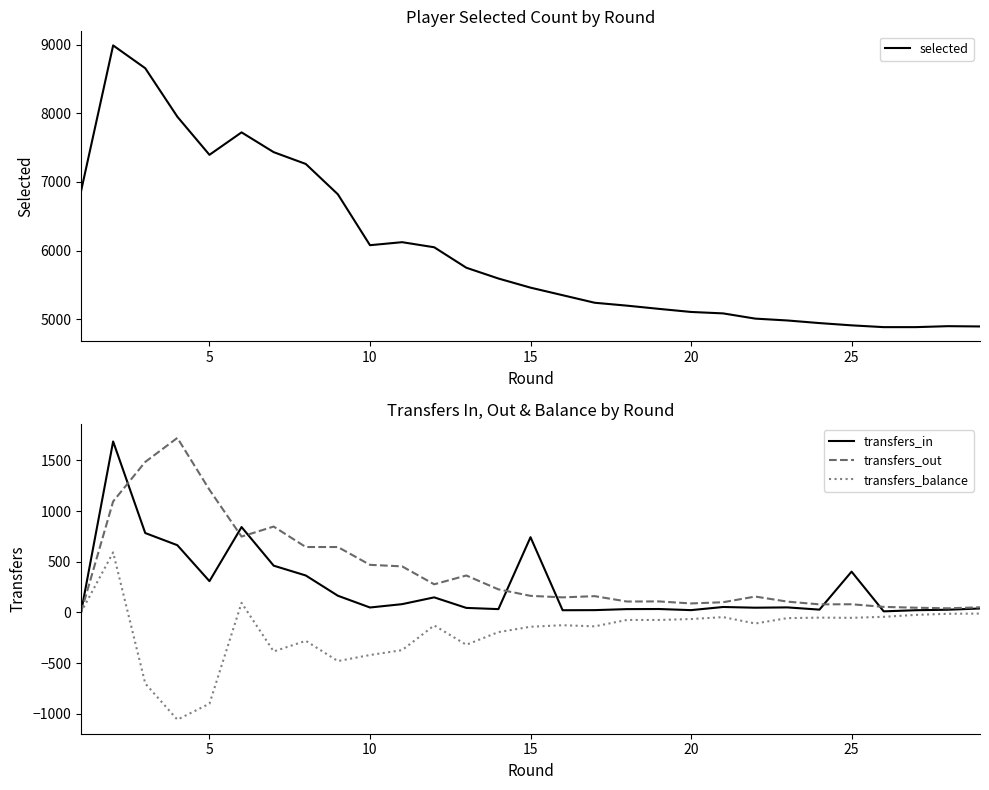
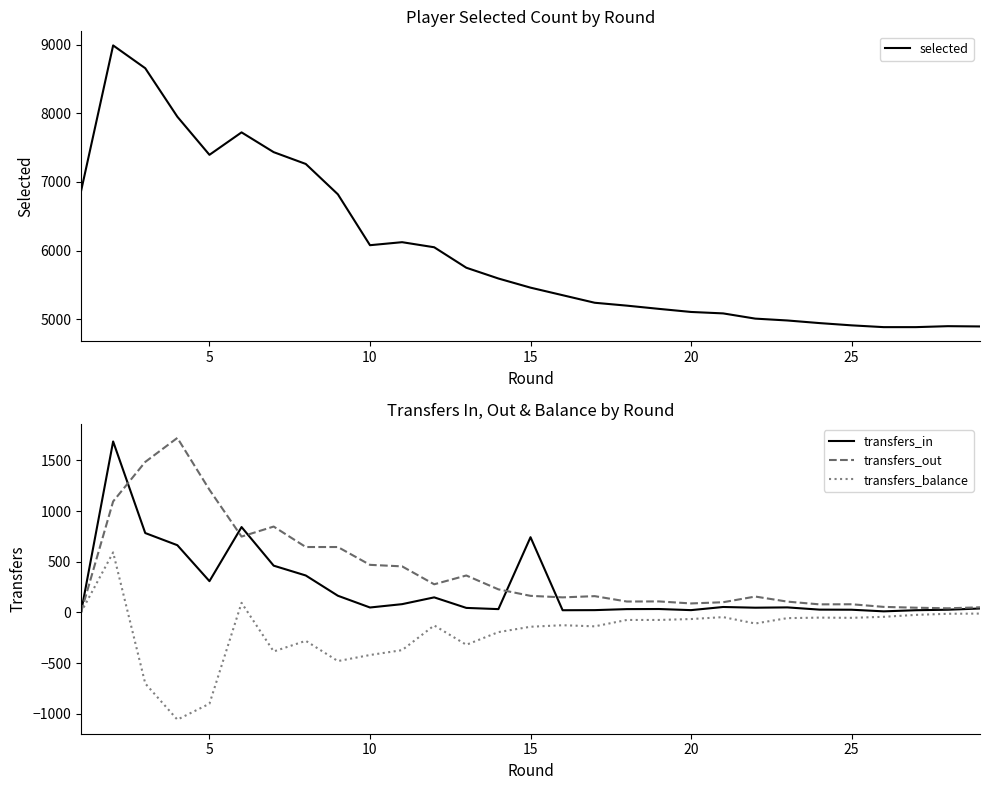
  {
    "Player Selected Count by Round": {
      "5": 7400,
      "10": 6100,
      "15": 5500,
      "20": 5100,
      "25": 4900
    },
    "Transfers In, Out & Balance by Round": {
      "transfers_in": {
        "5": 310,
        "10": 50,
        "15": 740,
        "20": 20,
-       "25": 400
+       "25": 30
      }
    }
  }
